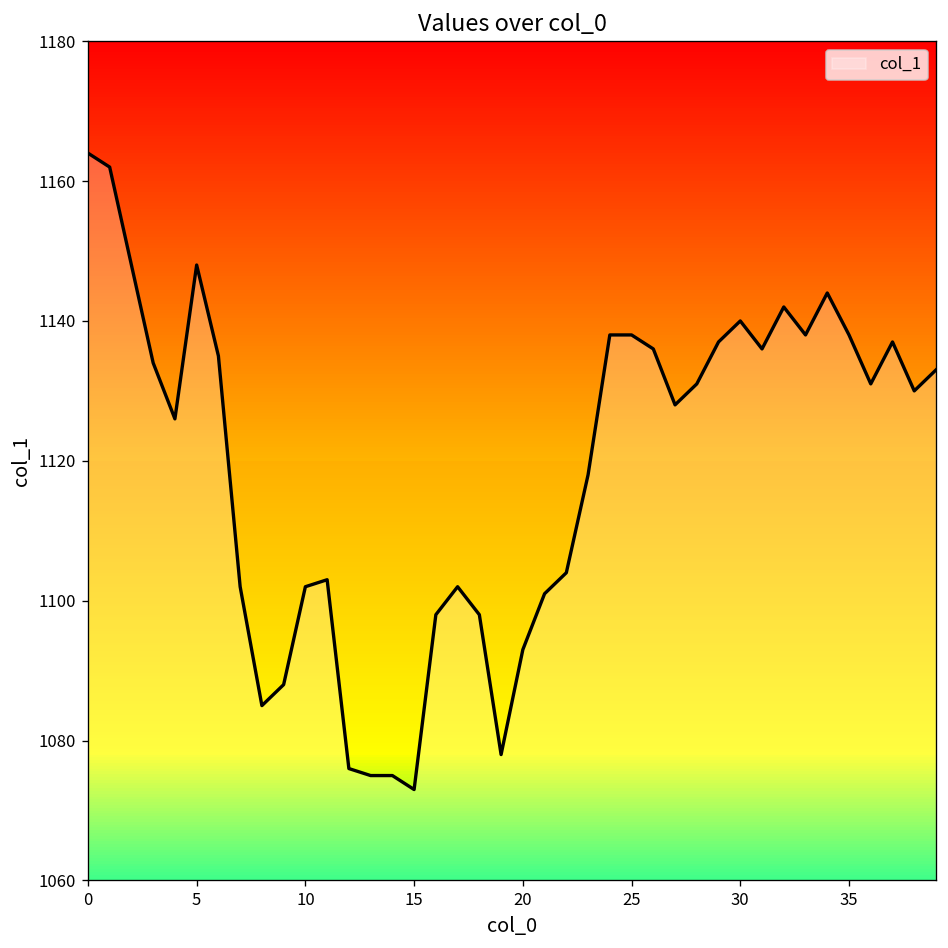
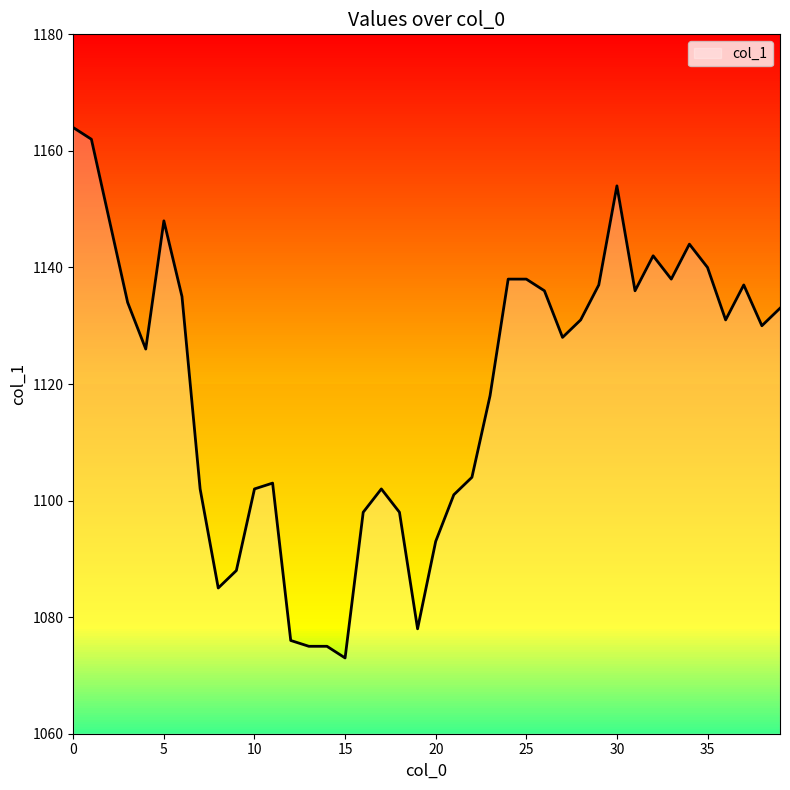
  {
    "0": 1164,
    "5": 1148,
    "10": 1102,
    "15": 1073,
    "20": 1093,
    "25": 1138,
-   "30": 1140,
-   "35": 1138
+   "30": 1154,
+   "35": 1140
  }
